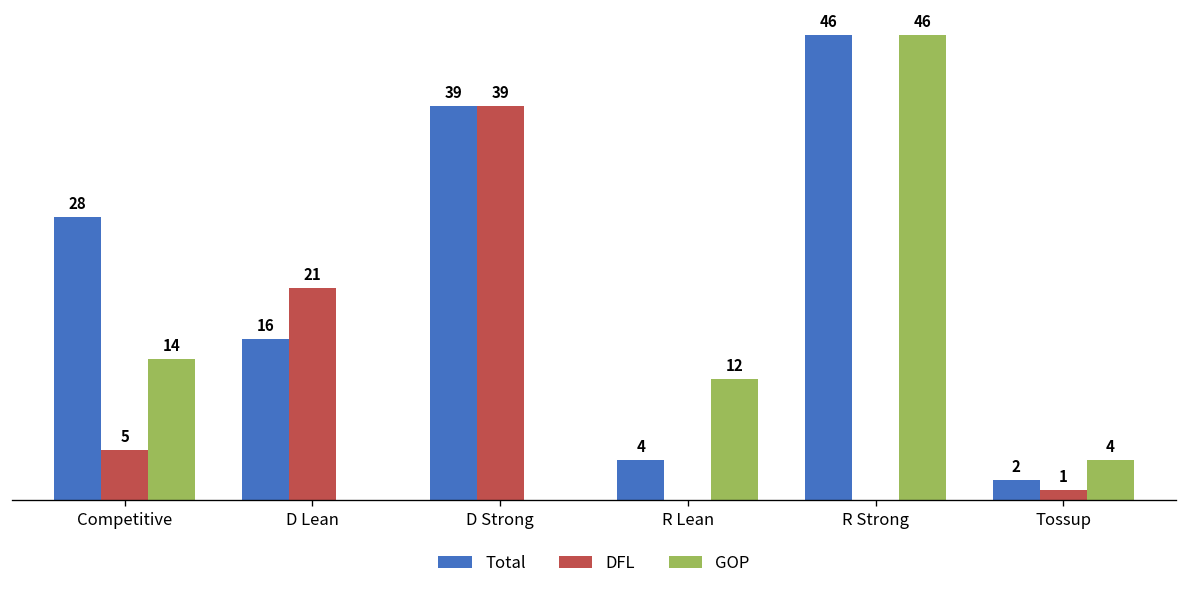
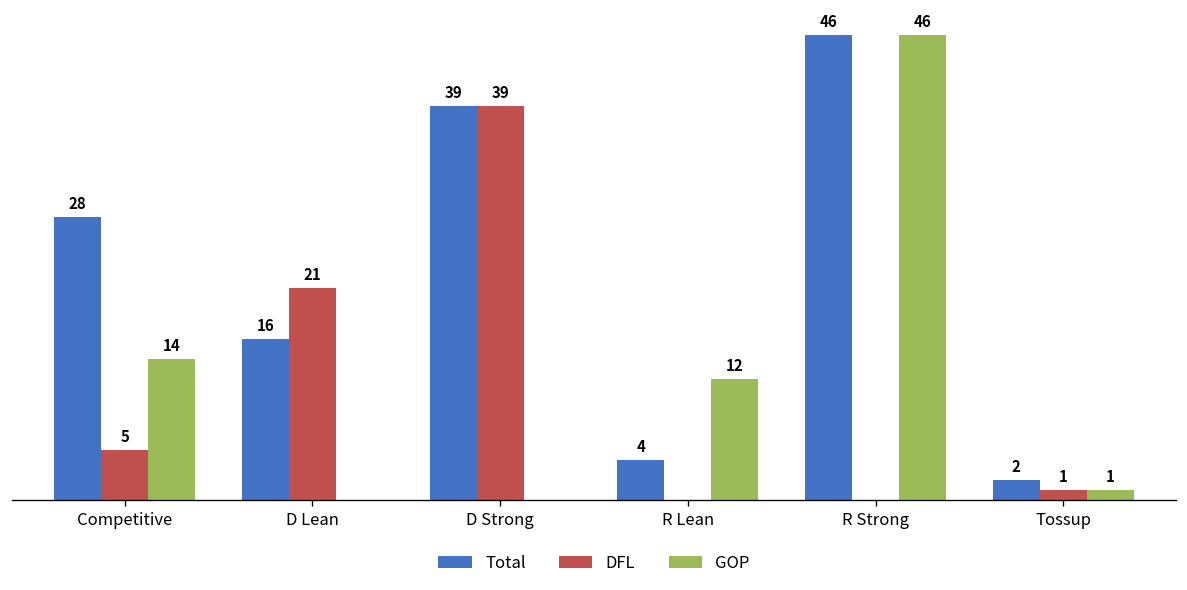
  {
    "Total": {
      "Competitive": 28,
      "D Lean": 16,
      "D Strong": 39,
      "R Lean": 4,
      "R Strong": 46,
      "Tossup": 2
    },
    "DFL": {
      "Competitive": 5,
      "D Lean": 21,
      "D Strong": 39,
      "Tossup": 1
    },
    "GOP": {
      "Competitive": 14,
      "R Lean": 12,
      "R Strong": 46,
-     "Tossup": 4
+     "Tossup": 1
    }
  }
